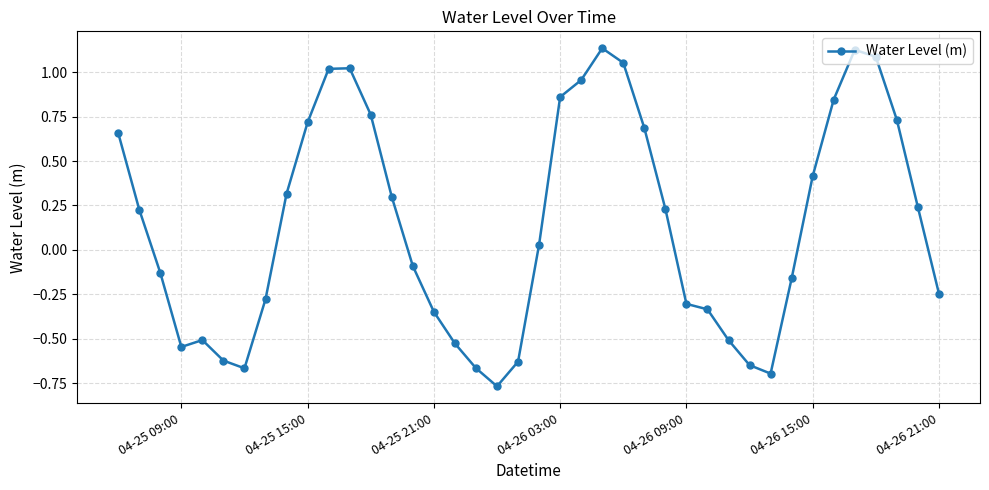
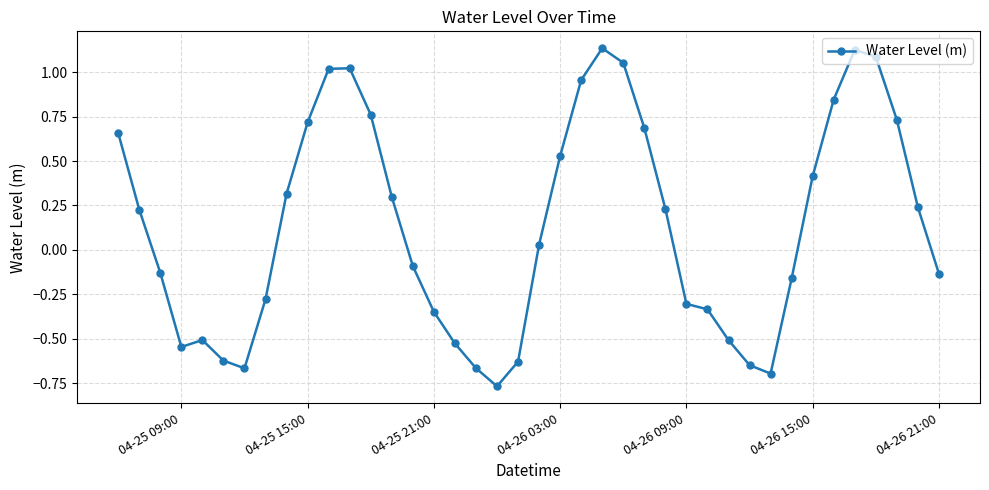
  {
    "04-25 09:00": -0.55,
    "04-25 15:00": 0.72,
    "04-25 21:00": -0.35,
-   "04-26 03:00": 0.86,
+   "04-26 03:00": 0.53,
    "04-26 09:00": -0.30,
    "04-26 15:00": 0.42,
-   "04-26 21:00": -0.25
+   "04-26 21:00": -0.13
  }
